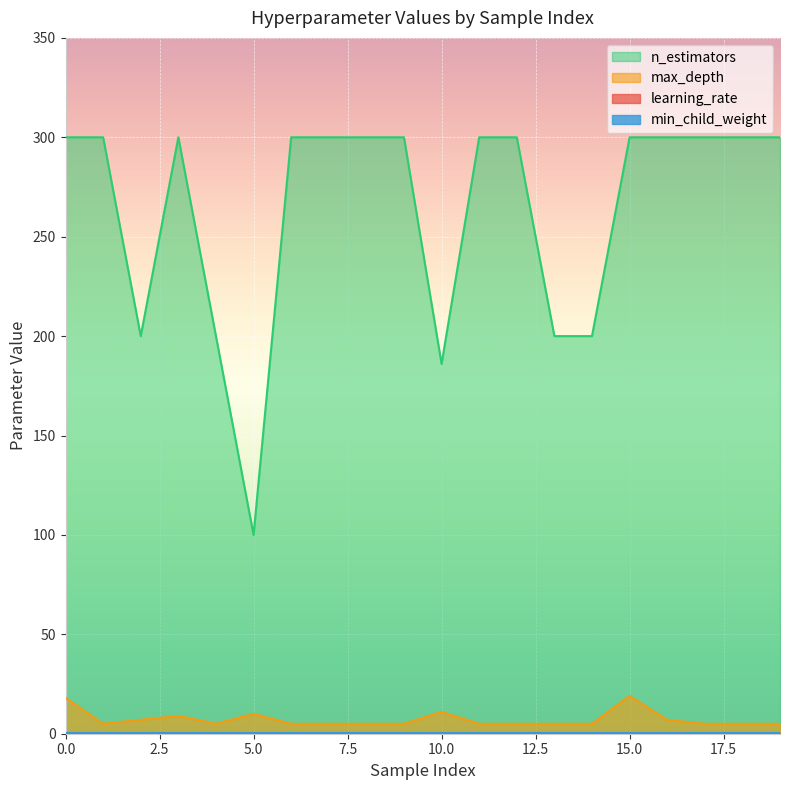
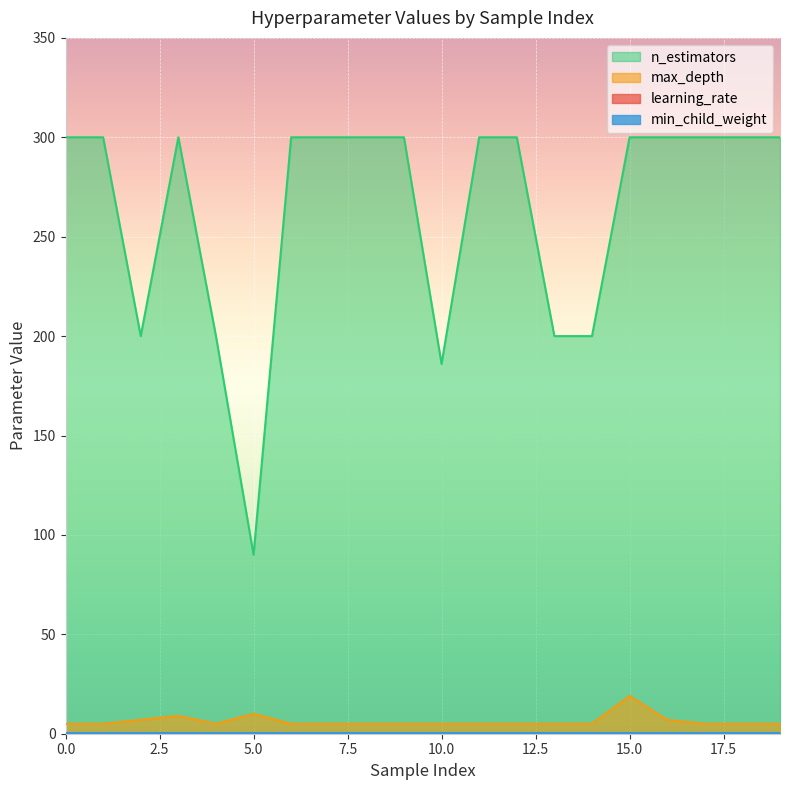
  {
    "n_estimators": {
      "0.0": 300,
-     "5.0": 100,
+     "5.0": 90,
      "10.0": 186,
      "15.0": 300
    },
    "max_depth": {
-     "0.0": 18,
+     "0.0": 5,
      "5.0": 10,
-     "10.0": 11,
+     "10.0": 5,
      "15.0": 19
    }
  }
